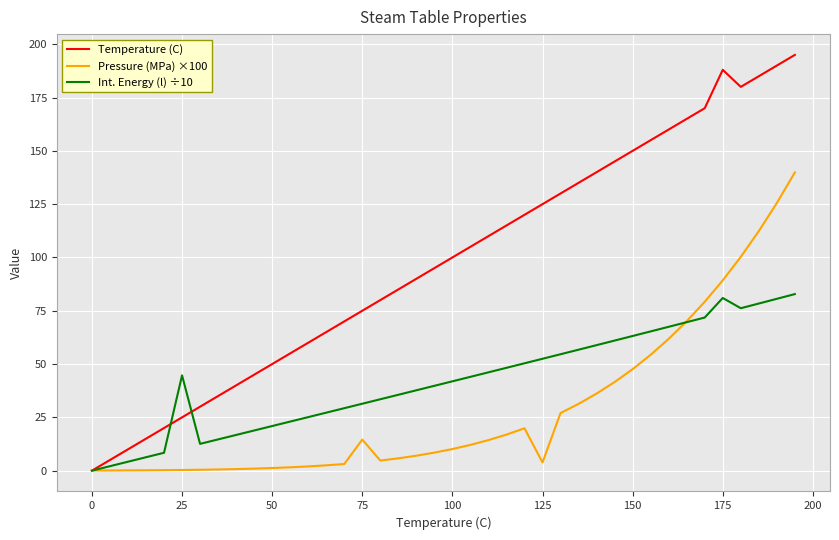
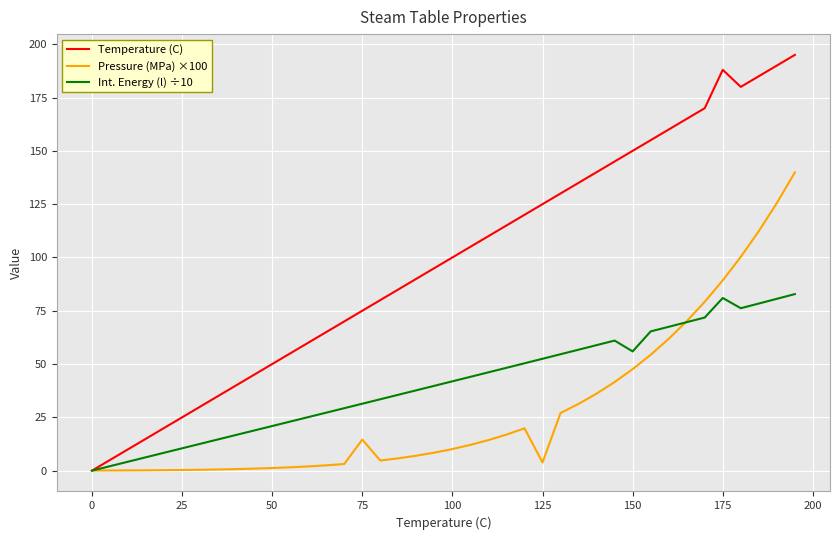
  {
    "Temperature (C)": {
      "25": 25,
      "50": 50,
      "75": 75,
      "100": 100,
      "125": 125,
      "150": 150,
      "175": 188
    },
    "Pressure (MPa) ×100": {
      "25": 0,
      "50": 1,
      "75": 15,
      "100": 10,
      "125": 4,
      "150": 48,
      "175": 89
    },
    "Int. Energy (l) ÷10": {
-     "25": 45,
+     "25": 10,
      "50": 21,
      "75": 31,
      "100": 42,
      "125": 52,
-     "150": 63,
+     "150": 56,
      "175": 81
    }
  }
